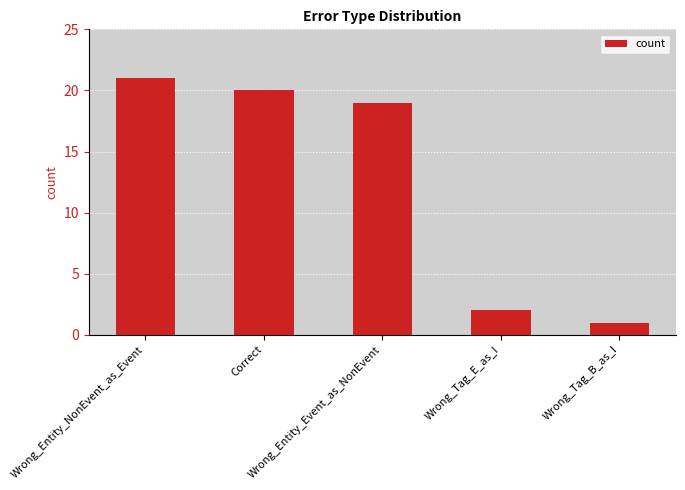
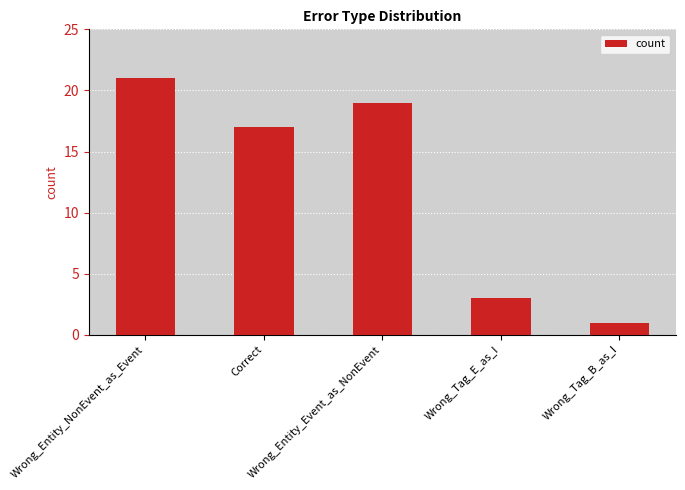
  {
    "Wrong_Entity_NonEvent_as_Event": 21,
-   "Correct": 20,
+   "Correct": 17,
    "Wrong_Entity_Event_as_NonEvent": 19,
-   "Wrong_Tag_E_as_I": 2,
+   "Wrong_Tag_E_as_I": 3,
    "Wrong_Tag_B_as_I": 1
  }
